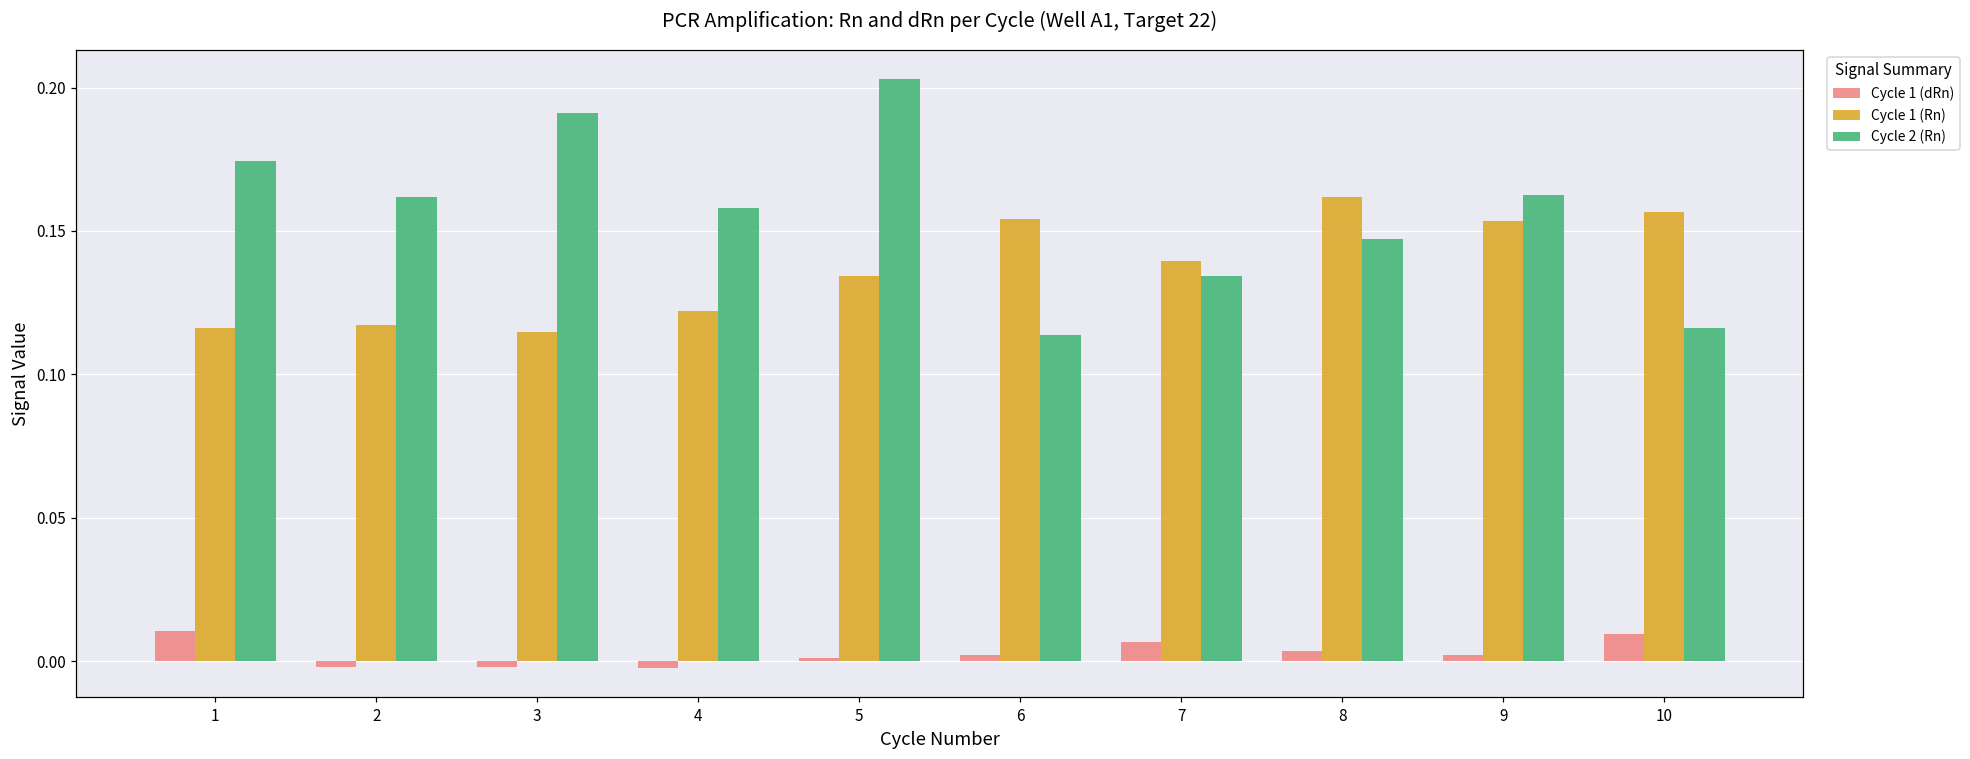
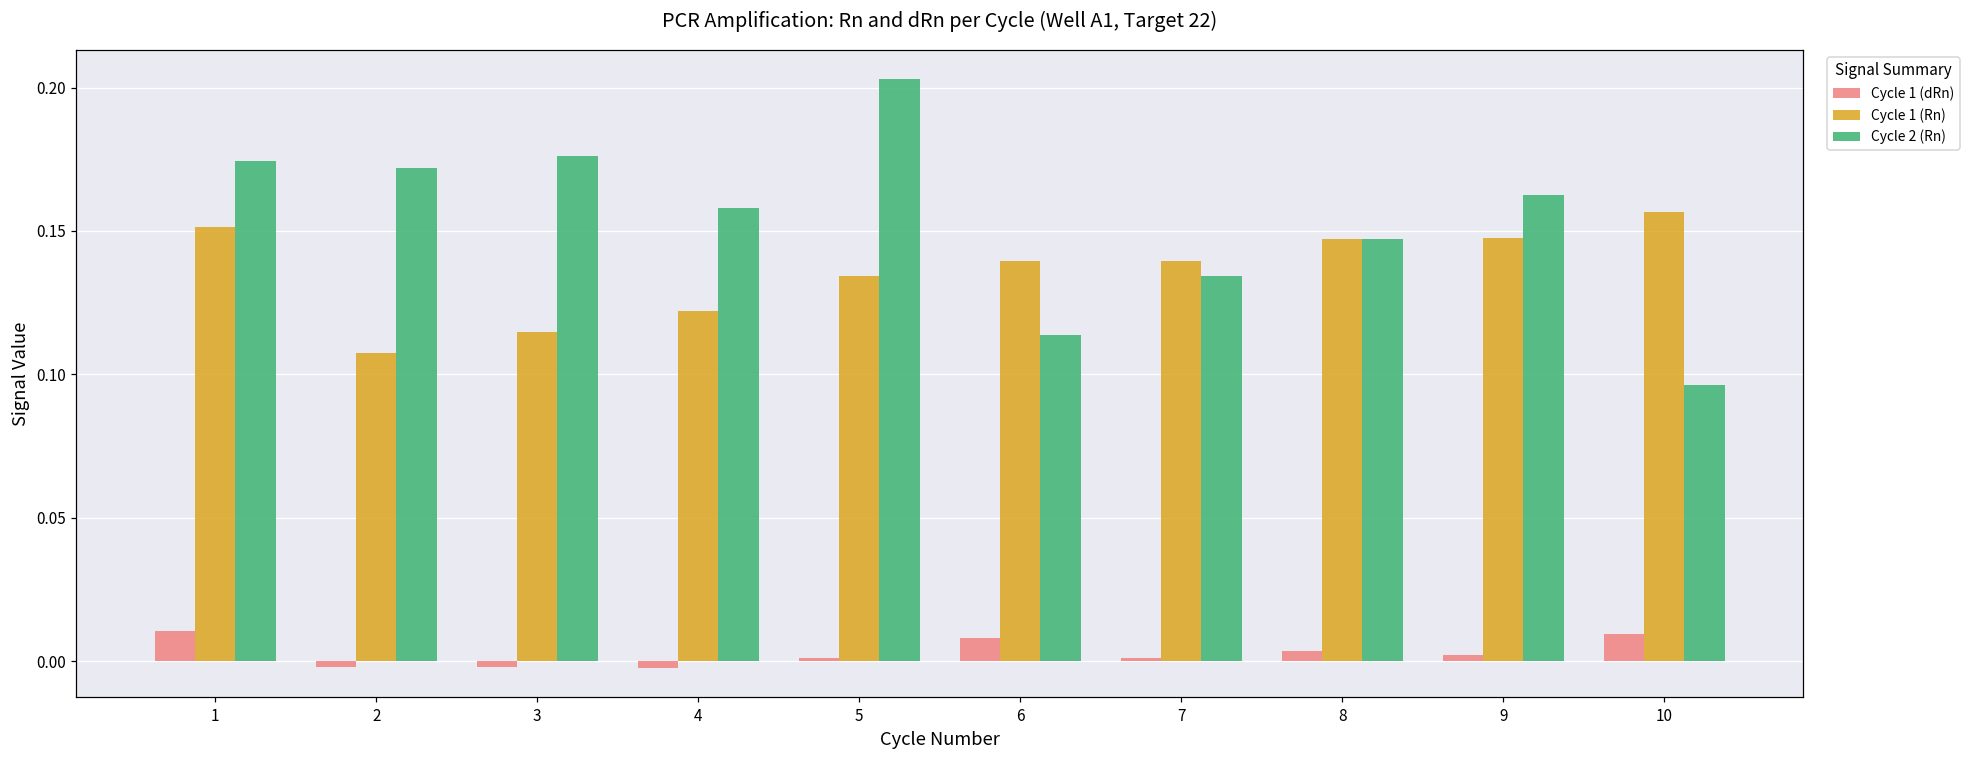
  {
    "Cycle 1 (dRn)": {
      "1": 0.010,
      "2": -0.002,
      "3": -0.002,
      "4": -0.002,
      "5": 0.001,
-     "6": 0.002,
-     "7": 0.007,
+     "6": 0.008,
+     "7": 0.001,
      "8": 0.004,
      "9": 0.002,
      "10": 0.010
    },
    "Cycle 1 (Rn)": {
-     "1": 0.116,
-     "2": 0.117,
+     "1": 0.151,
+     "2": 0.107,
      "3": 0.115,
      "4": 0.122,
      "5": 0.134,
-     "6": 0.154,
+     "6": 0.140,
      "7": 0.140,
-     "8": 0.162,
-     "9": 0.153,
+     "8": 0.147,
+     "9": 0.148,
      "10": 0.157
    },
    "Cycle 2 (Rn)": {
      "1": 0.174,
-     "2": 0.162,
-     "3": 0.191,
+     "2": 0.172,
+     "3": 0.176,
      "4": 0.158,
      "5": 0.203,
      "6": 0.114,
      "7": 0.134,
      "8": 0.147,
      "9": 0.162,
-     "10": 0.116
+     "10": 0.096
    }
  }
